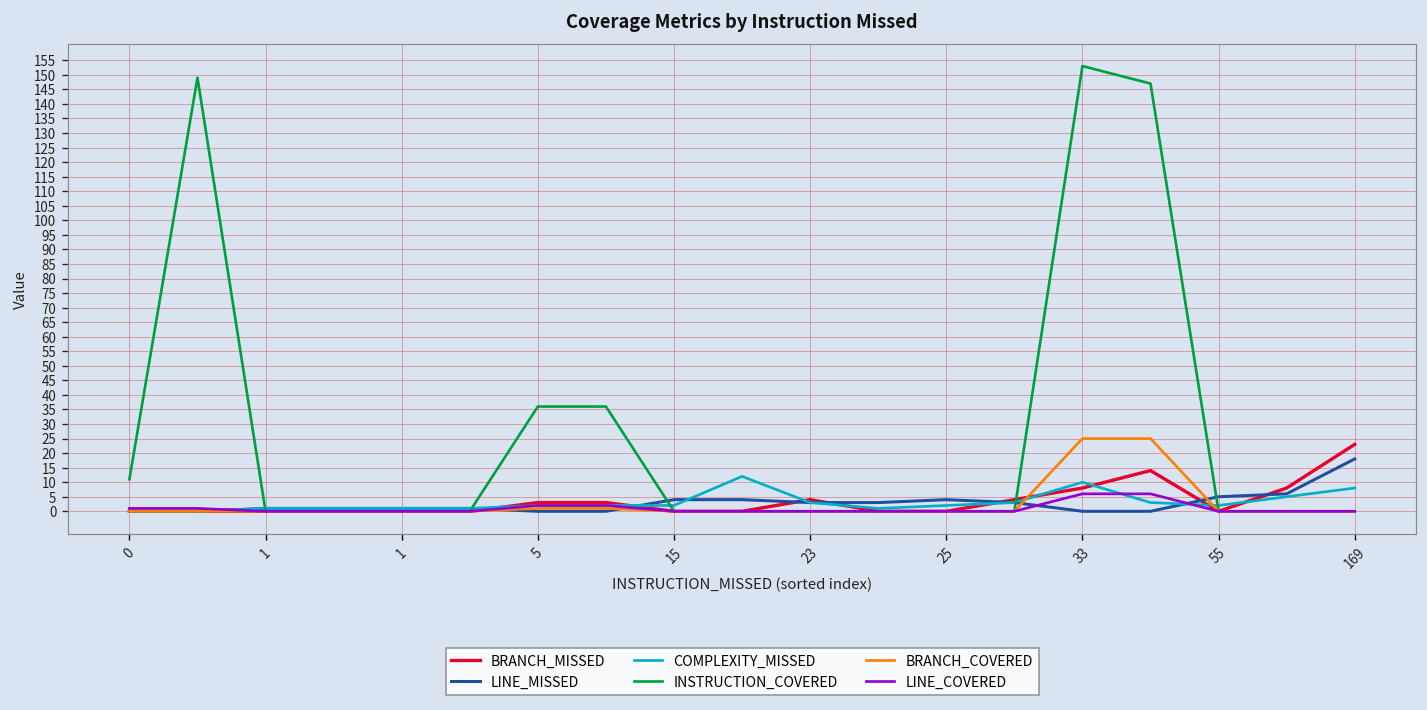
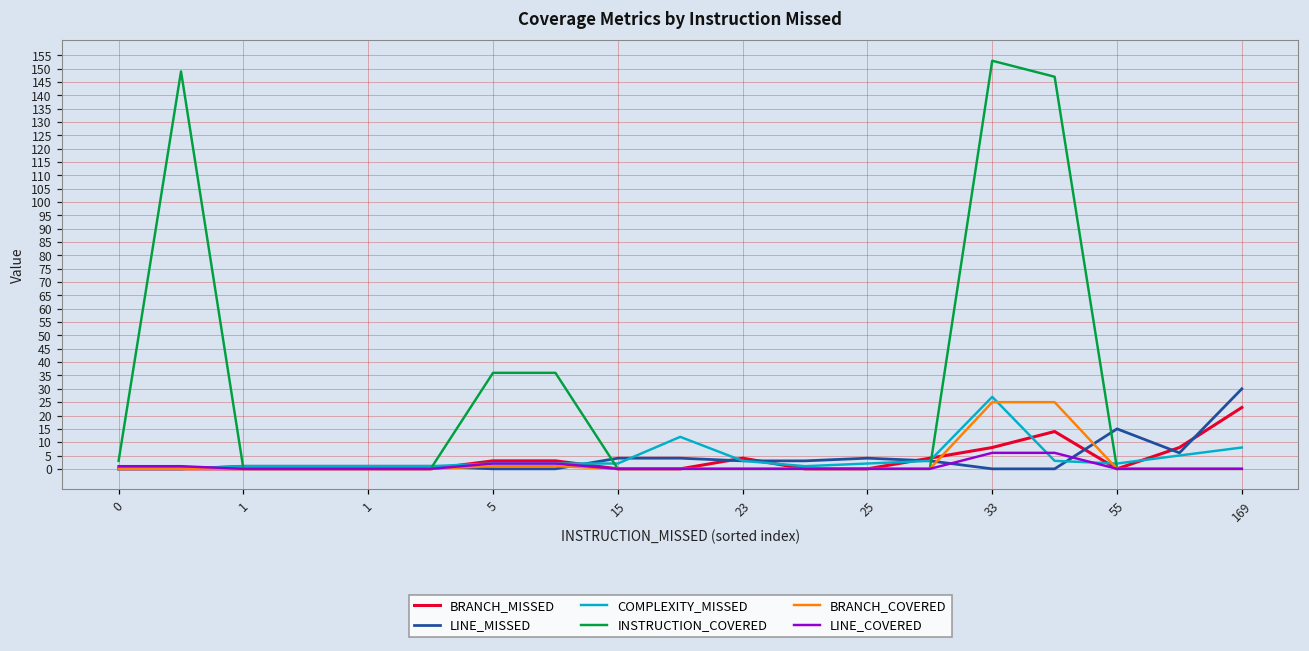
  {
    "BRANCH_MISSED": {
      "33": 8,
      "169": 23
    },
    "LINE_MISSED": {
      "25": 4,
      "33": 0,
-     "55": 5,
-     "169": 18
+     "55": 15,
+     "169": 30
    },
    "COMPLEXITY_MISSED": {
      "25": 2,
-     "33": 10,
+     "33": 27,
      "55": 2,
      "169": 8
    },
    "INSTRUCTION_COVERED": {
-     "0": 11,
+     "0": 3,
      "33": 153
    },
    "BRANCH_COVERED": {
      "33": 25
    },
    "LINE_COVERED": {
      "33": 6
    }
  }
